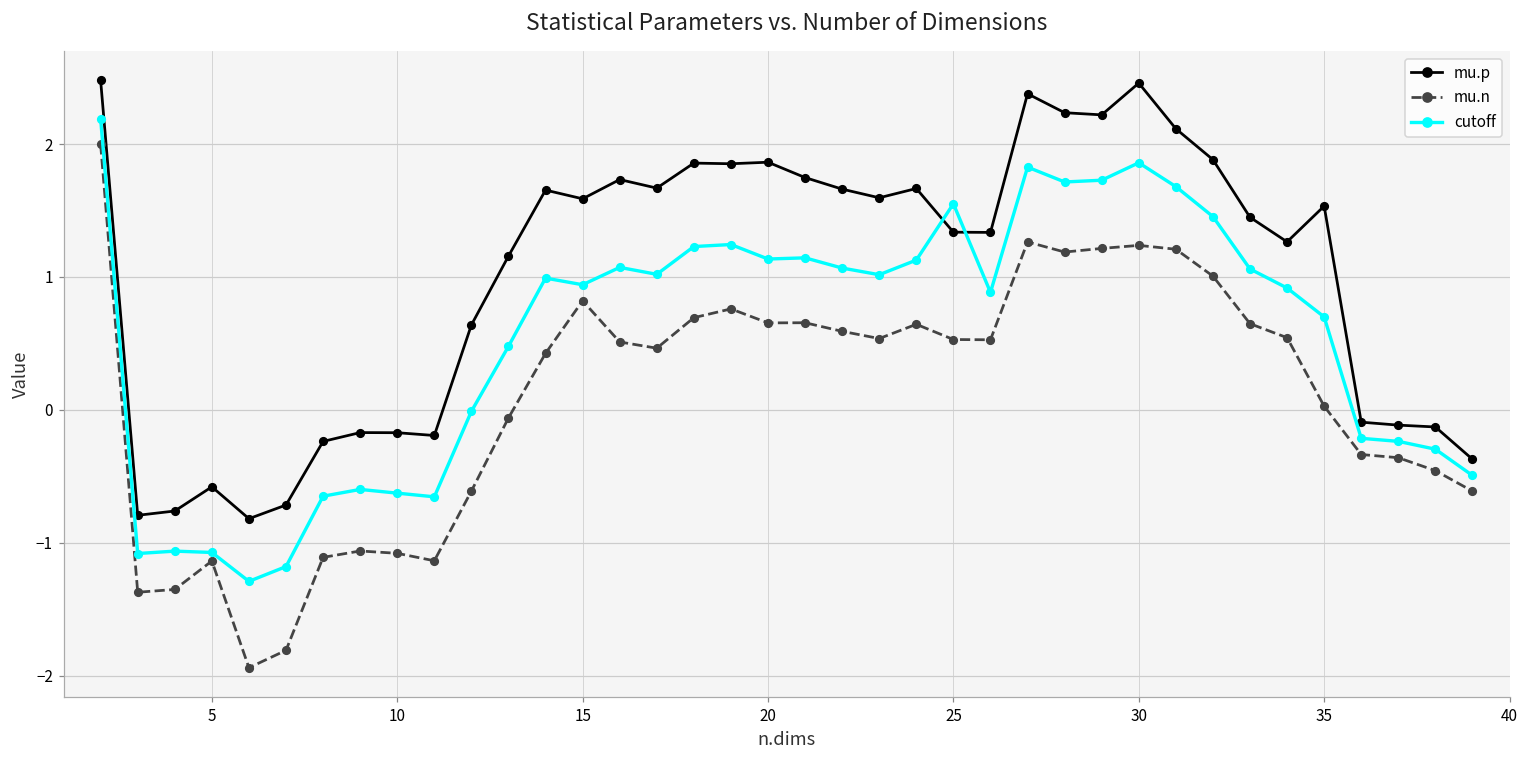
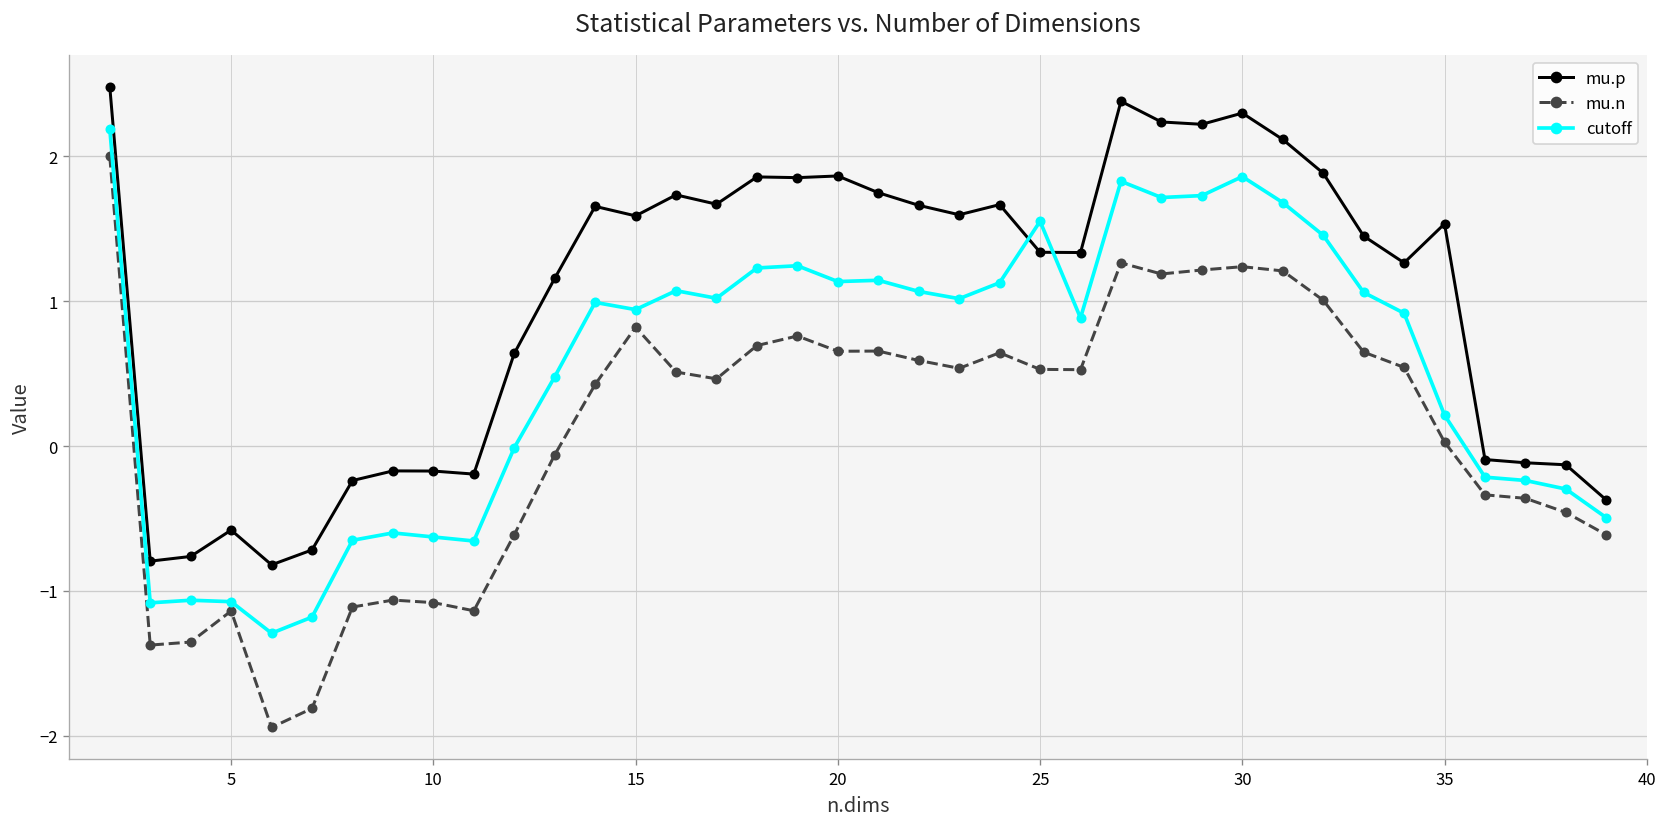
  {
    "mu.p": {
      "5": -0.58,
      "10": -0.17,
      "15": 1.59,
      "20": 1.86,
      "25": 1.34,
-     "30": 2.46,
+     "30": 2.30,
      "35": 1.53
    },
    "mu.n": {
      "5": -1.14,
      "10": -1.08,
      "15": 0.82,
      "20": 0.65,
      "25": 0.53,
      "30": 1.24,
      "35": 0.03
    },
    "cutoff": {
      "5": -1.07,
      "10": -0.63,
      "15": 0.94,
      "20": 1.13,
      "25": 1.55,
      "30": 1.86,
-     "35": 0.70
+     "35": 0.21
    }
  }
